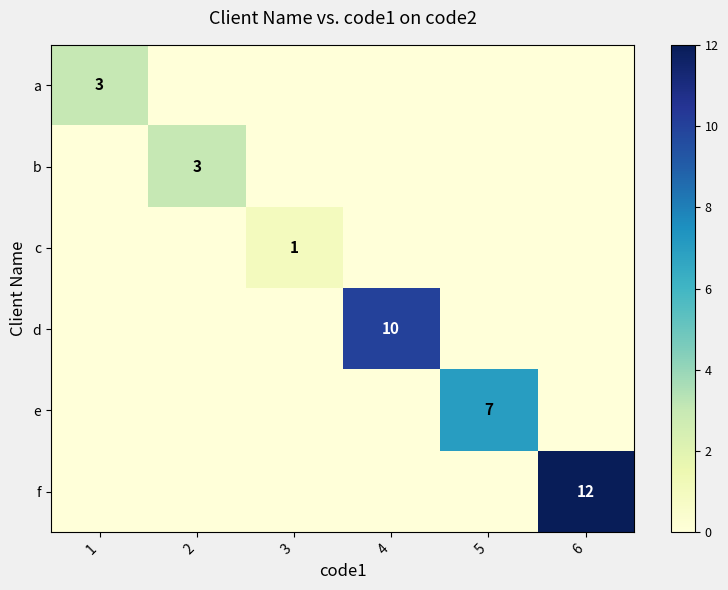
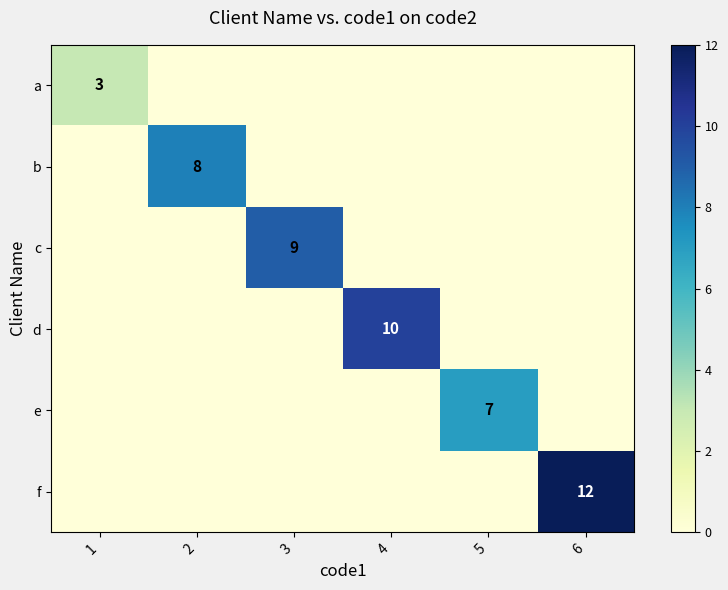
  {
    "a": {
      "1": 3
    },
    "b": {
-     "2": 3
+     "2": 8
    },
    "c": {
-     "3": 1
+     "3": 9
    },
    "d": {
      "4": 10
    },
    "e": {
      "5": 7
    },
    "f": {
      "6": 12
    }
  }
